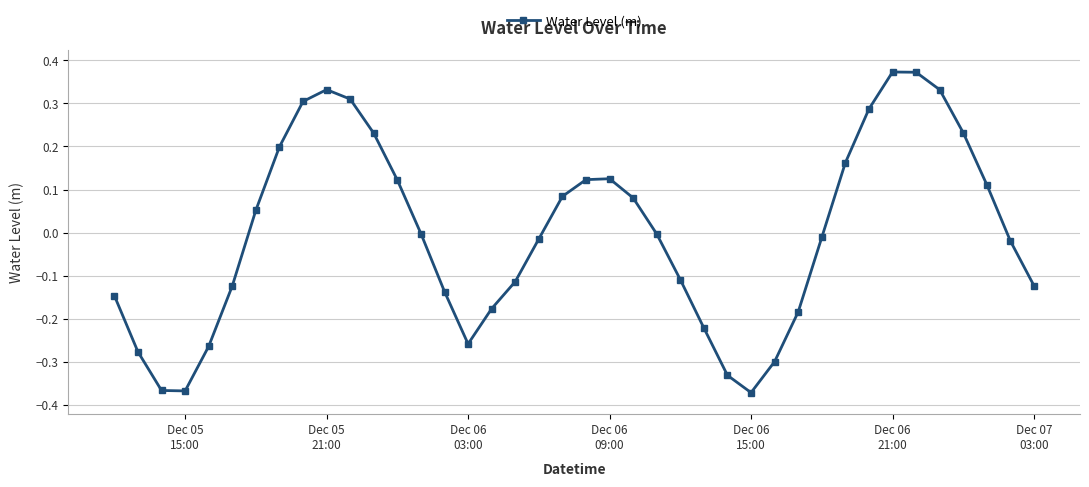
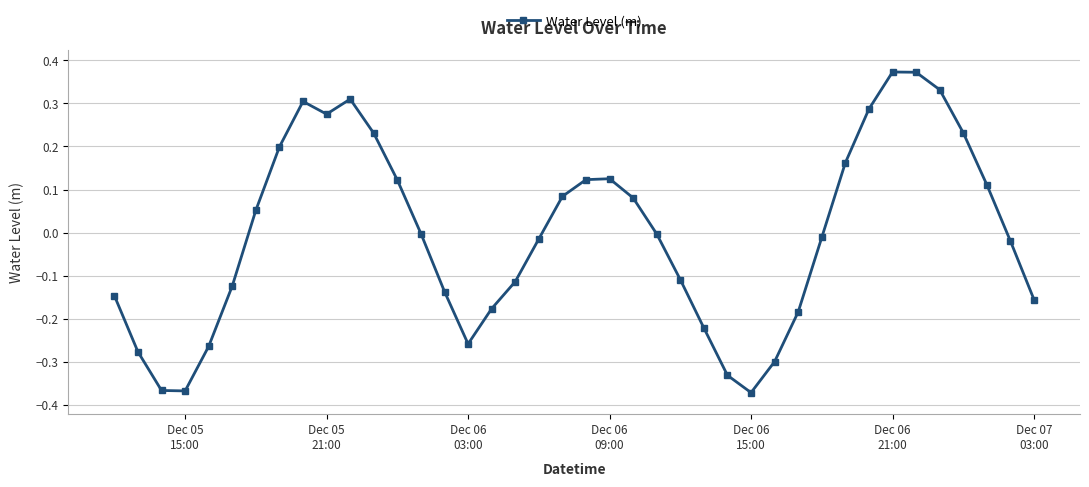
  {
    "Dec 05 15:00": -0.37,
-   "Dec 05 21:00": 0.33,
+   "Dec 05 21:00": 0.27,
    "Dec 06 03:00": -0.26,
    "Dec 06 09:00": 0.13,
    "Dec 06 15:00": -0.37,
    "Dec 06 21:00": 0.37,
-   "Dec 07 03:00": -0.12
+   "Dec 07 03:00": -0.16
  }
